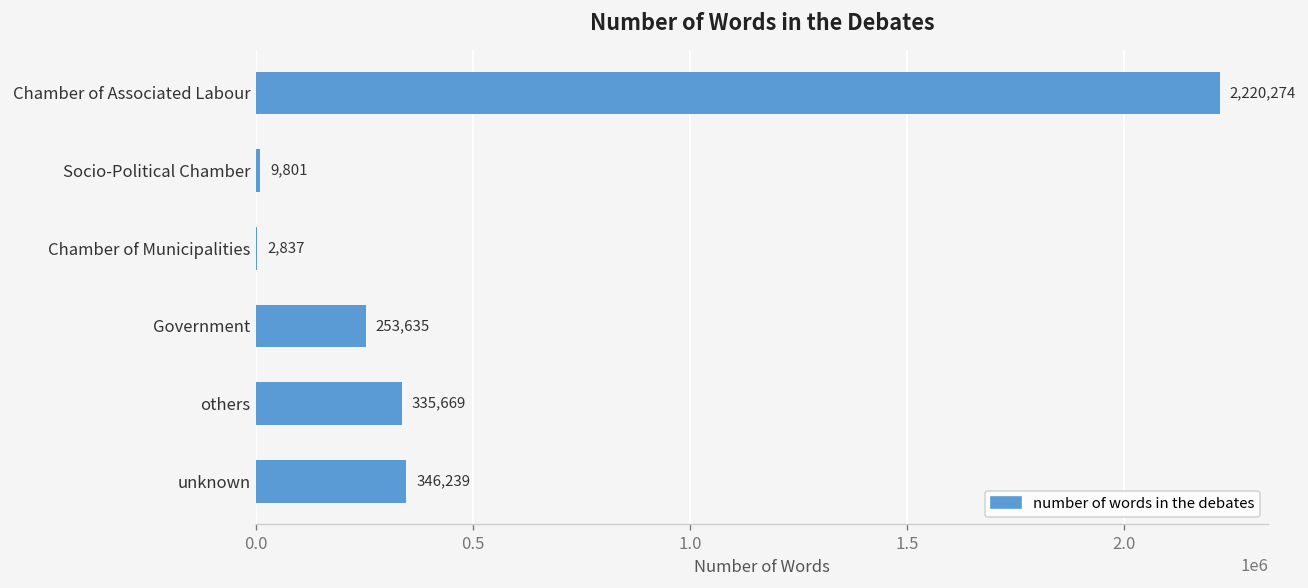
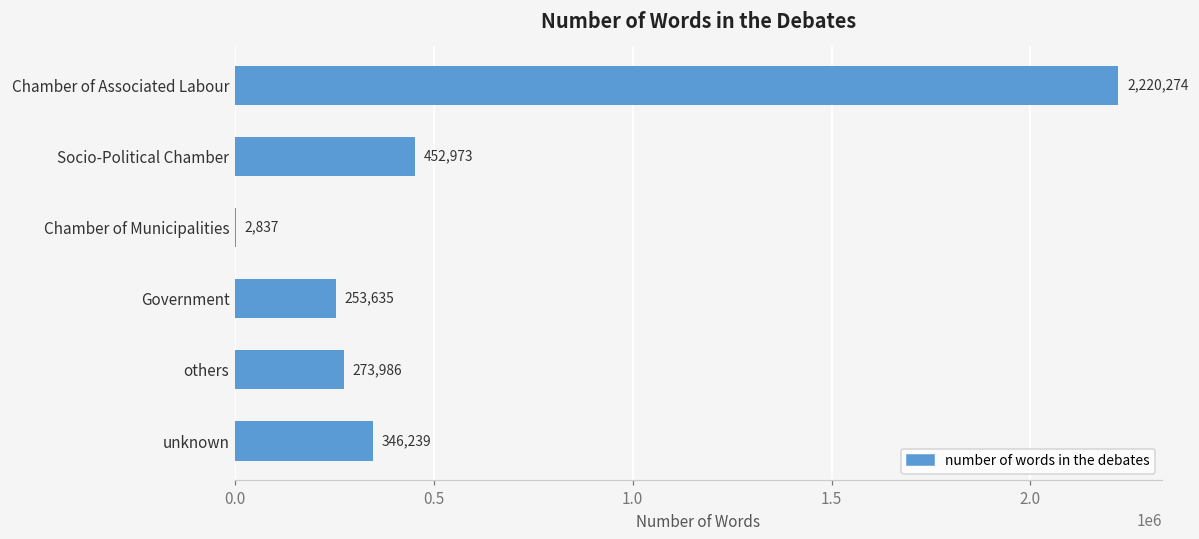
  {
    "Chamber of Associated Labour": "2,220,274",
-   "Socio-Political Chamber": "9,801",
+   "Socio-Political Chamber": "452,973",
    "Chamber of Municipalities": "2,837",
    "Government": "253,635",
-   "others": "335,669",
+   "others": "273,986",
    "unknown": "346,239"
  }
